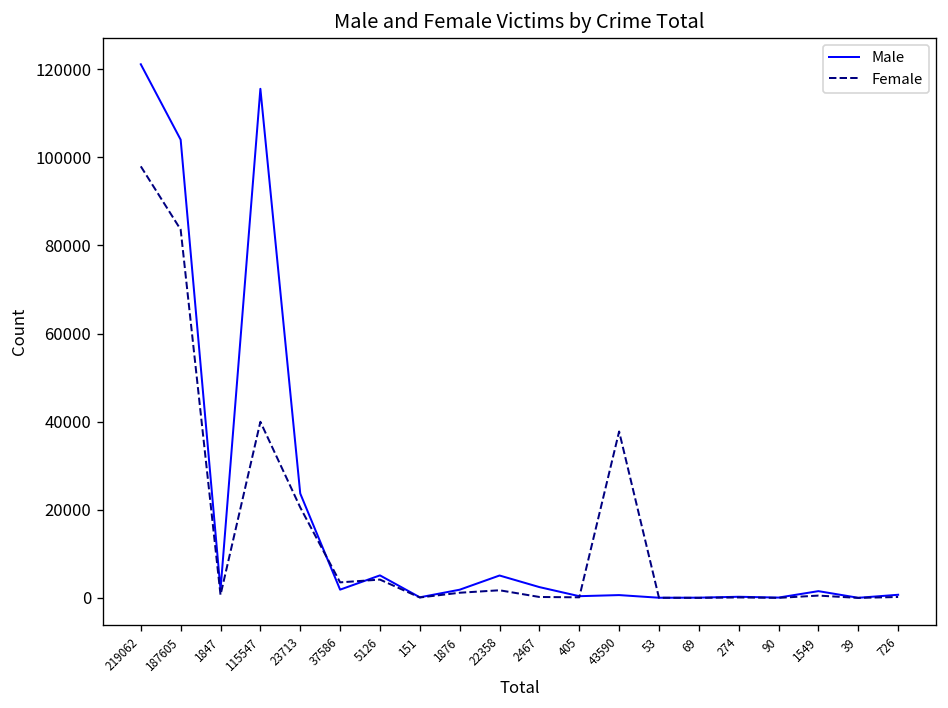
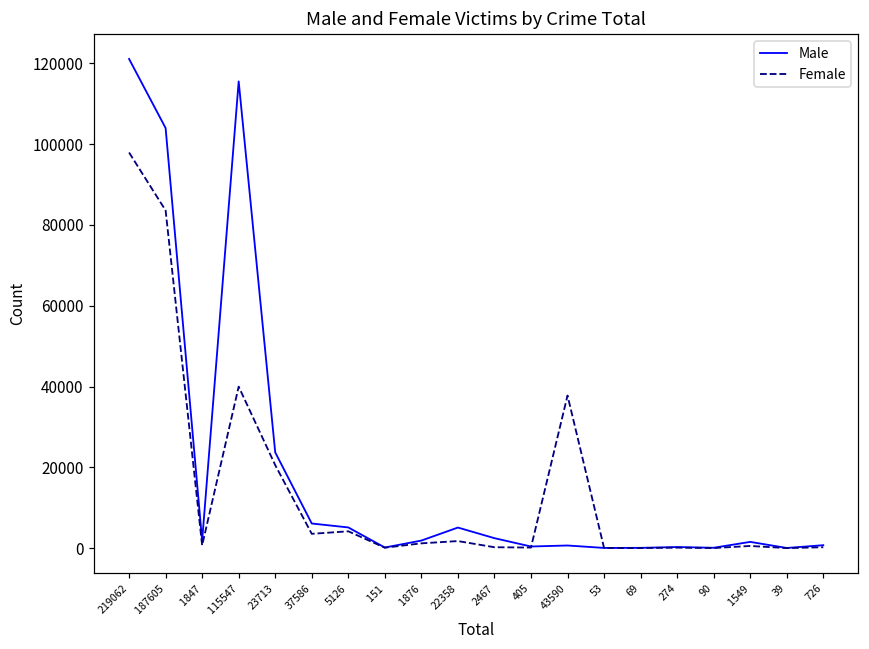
  {
    "Male": {
      "219062": 121000,
      "187605": 104000,
      "1847": 2000,
      "115547": 116000,
      "23713": 24000,
-     "37586": 2000,
+     "37586": 6000,
      "5126": 5000,
      "1876": 2000,
      "22358": 5000,
      "2467": 2000,
      "43590": 1000,
      "1549": 2000
    },
    "Female": {
      "219062": 98000,
      "187605": 84000,
      "1847": 1000,
      "115547": 40000,
      "23713": 21000,
      "37586": 4000,
      "5126": 4000,
      "1876": 1000,
      "22358": 2000,
      "2467": 0,
      "43590": 38000,
      "1549": 1000
    }
  }
